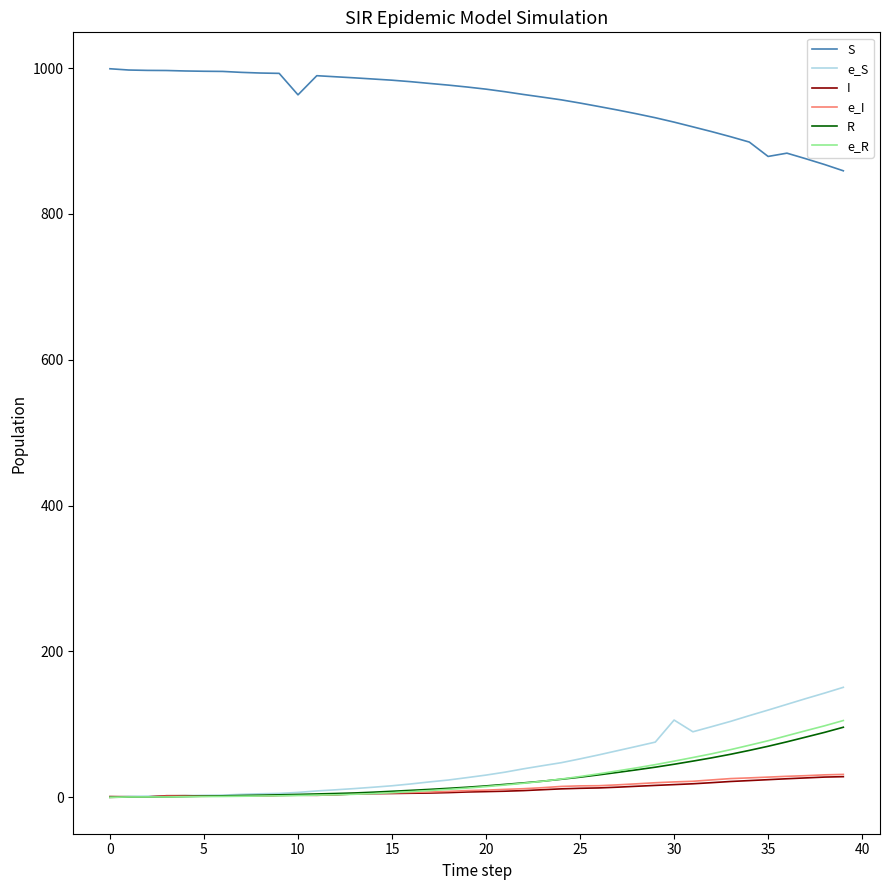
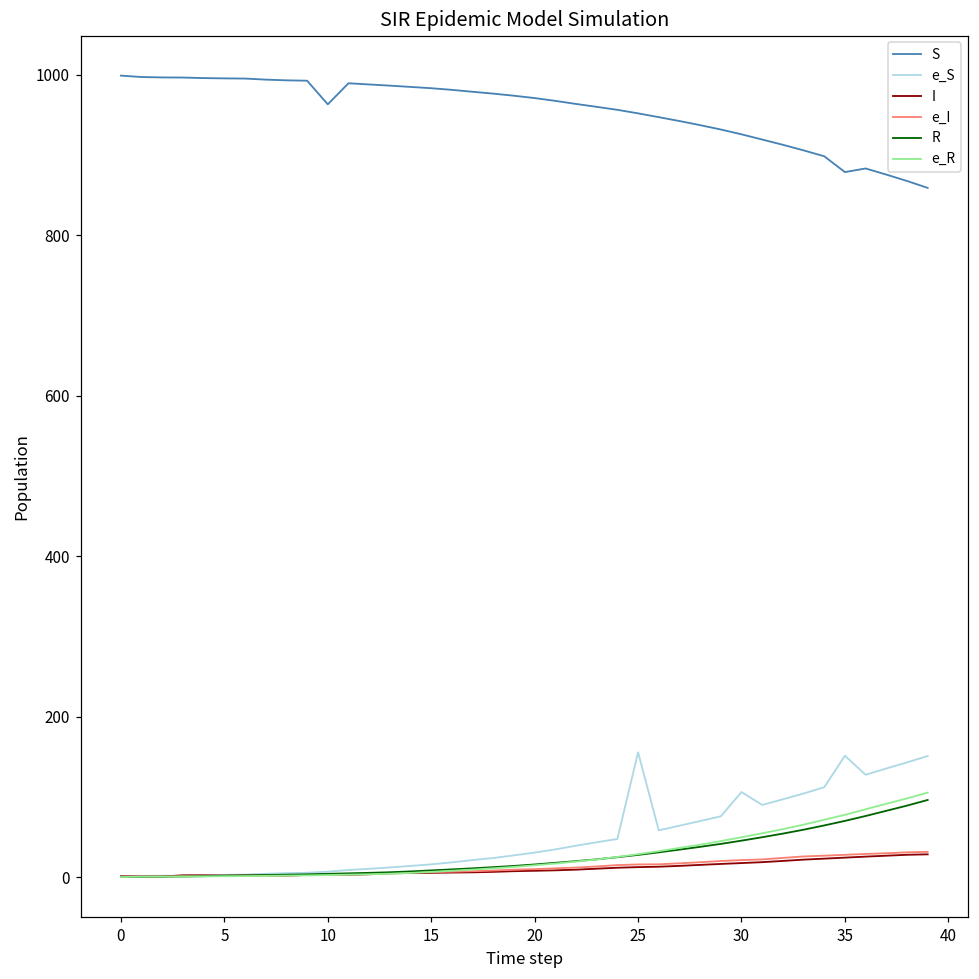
  {
    "S": {
      "0": 1000,
      "5": 1000,
      "10": 960,
      "15": 980,
      "20": 970,
      "25": 950,
      "30": 930,
      "35": 880
    },
    "e_S": {
      "15": 20,
      "20": 30,
-     "25": 50,
+     "25": 160,
      "30": 110,
-     "35": 120
+     "35": 150
    },
    "I": {
      "30": 20,
      "35": 20
    },
    "e_I": {
      "30": 20,
      "35": 30
    },
    "R": {
      "30": 50,
      "35": 70
    },
    "e_R": {
      "30": 50,
      "35": 80
    }
  }
